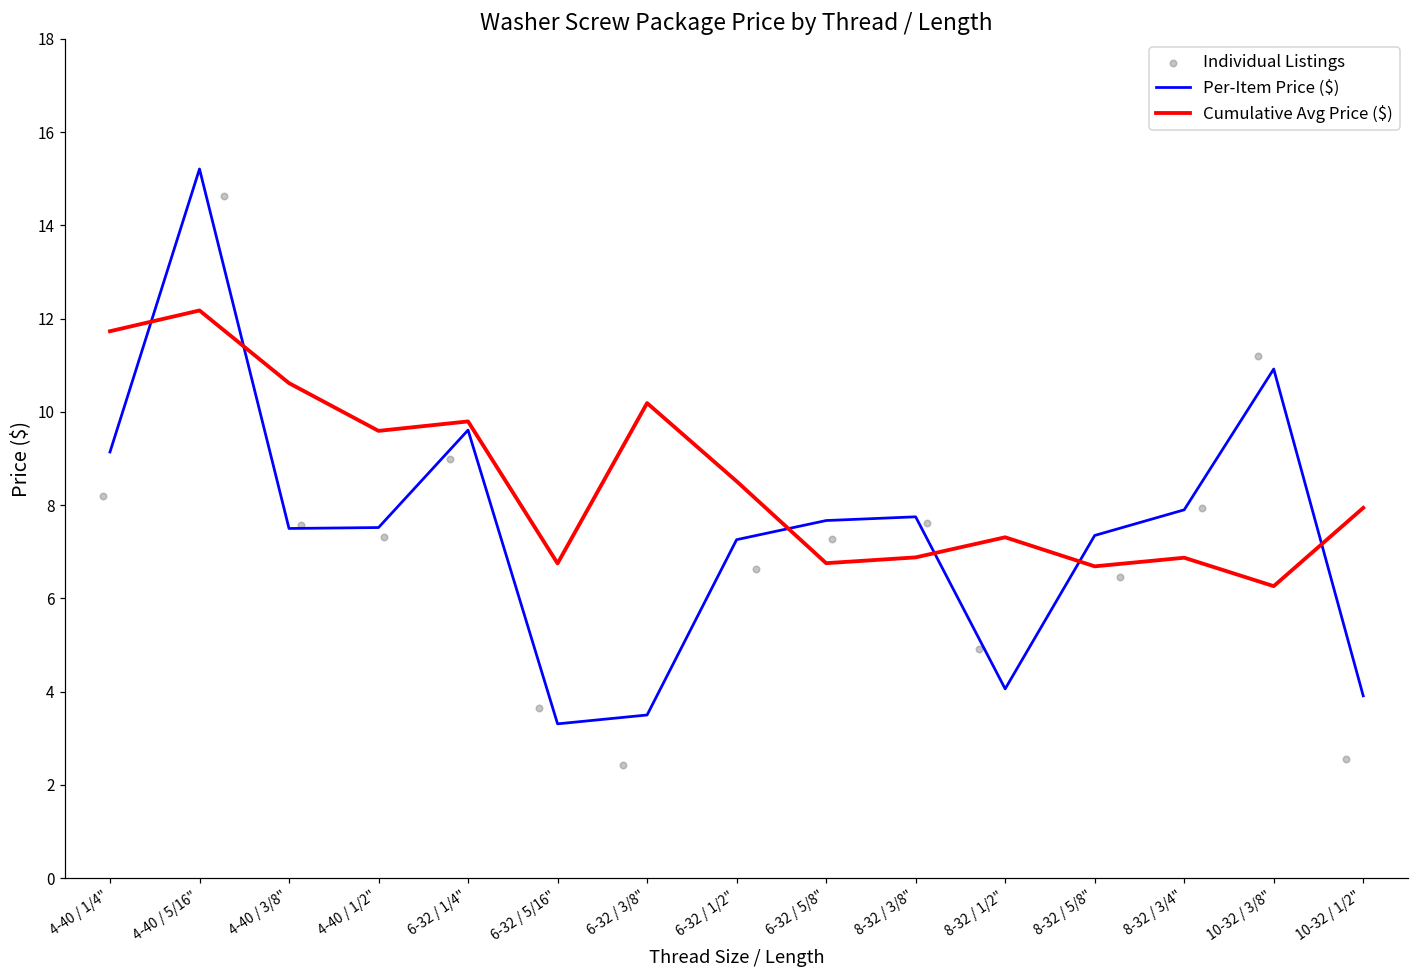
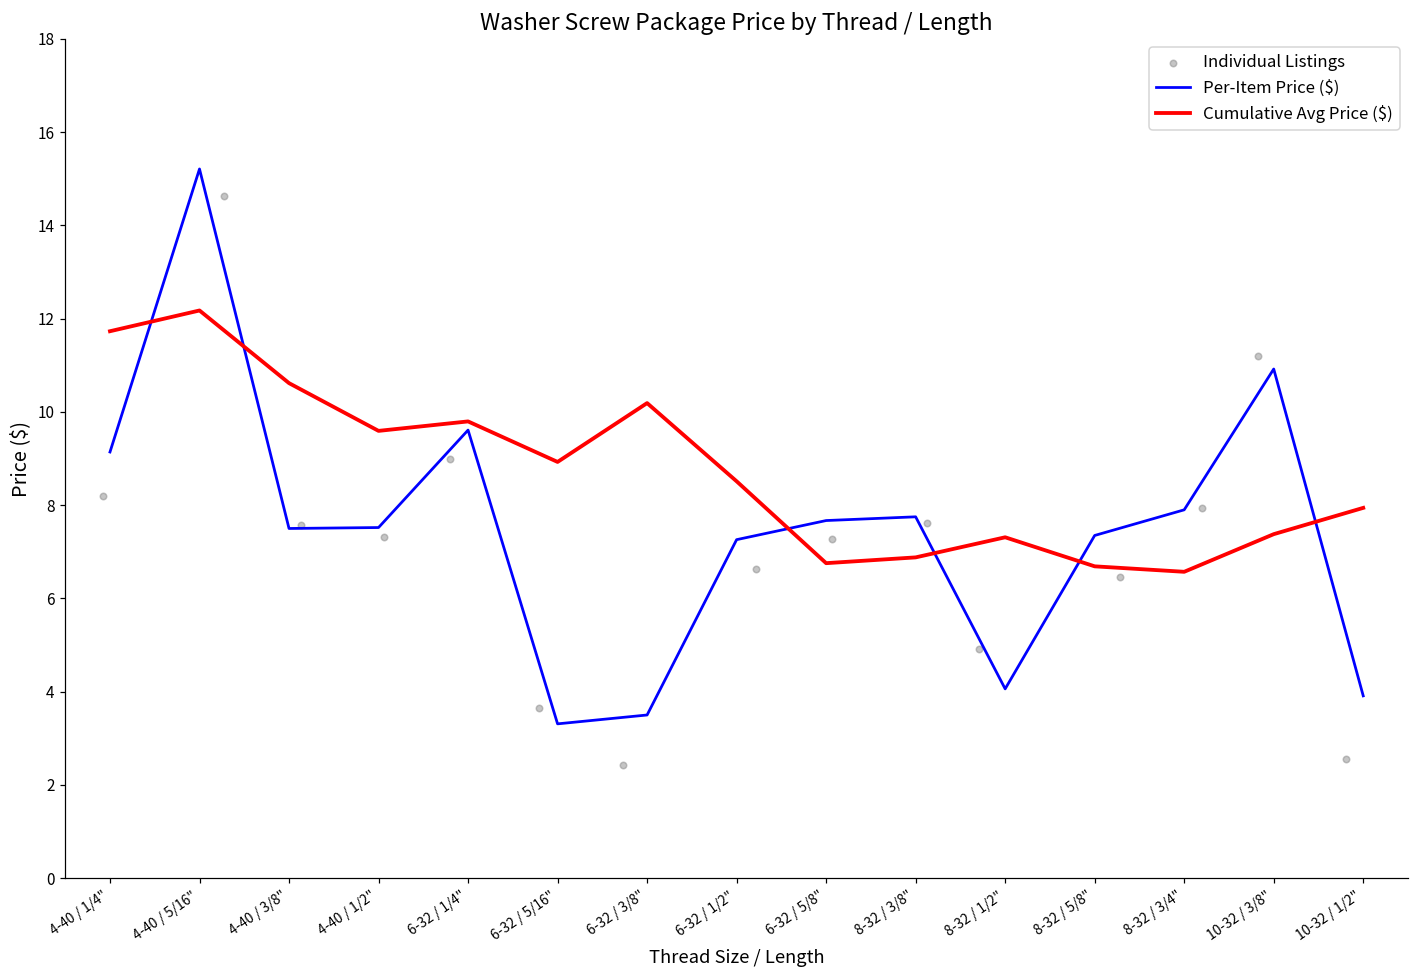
  {
    "Per-Item Price ($)": {
      "4-40 / 1/4\"": 9.1,
      "4-40 / 5/16\"": 15.2,
      "4-40 / 3/8\"": 7.5,
      "4-40 / 1/2\"": 7.5,
      "6-32 / 1/4\"": 9.6,
      "6-32 / 5/16\"": 3.3,
      "6-32 / 3/8\"": 3.5,
      "6-32 / 1/2\"": 7.3,
      "6-32 / 5/8\"": 7.7,
      "8-32 / 3/8\"": 7.8,
      "8-32 / 1/2\"": 4.1,
      "8-32 / 5/8\"": 7.4,
      "8-32 / 3/4\"": 7.9,
      "10-32 / 3/8\"": 10.9,
      "10-32 / 1/2\"": 3.9
    },
    "Cumulative Avg Price ($)": {
      "4-40 / 1/4\"": 11.7,
      "4-40 / 5/16\"": 12.2,
      "4-40 / 3/8\"": 10.6,
      "4-40 / 1/2\"": 9.6,
      "6-32 / 1/4\"": 9.8,
-     "6-32 / 5/16\"": 6.8,
+     "6-32 / 5/16\"": 8.9,
      "6-32 / 3/8\"": 10.2,
      "6-32 / 1/2\"": 8.5,
      "6-32 / 5/8\"": 6.8,
      "8-32 / 3/8\"": 6.9,
      "8-32 / 1/2\"": 7.3,
      "8-32 / 5/8\"": 6.7,
-     "8-32 / 3/4\"": 6.9,
-     "10-32 / 3/8\"": 6.3,
+     "8-32 / 3/4\"": 6.6,
+     "10-32 / 3/8\"": 7.4,
      "10-32 / 1/2\"": 7.9
    }
  }
